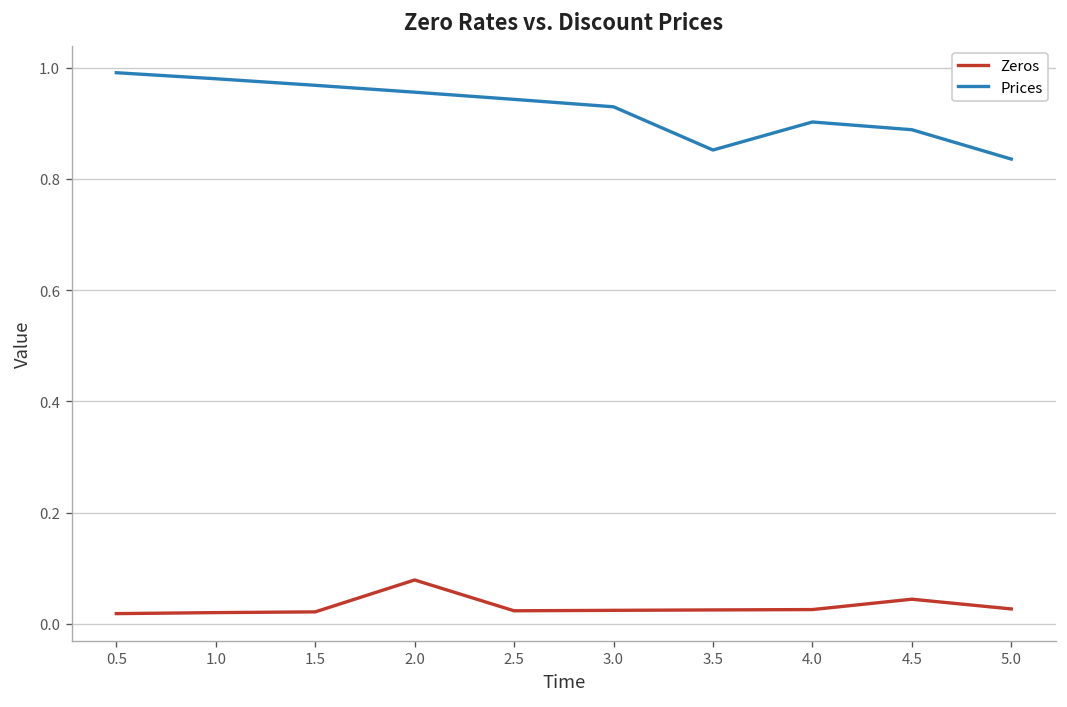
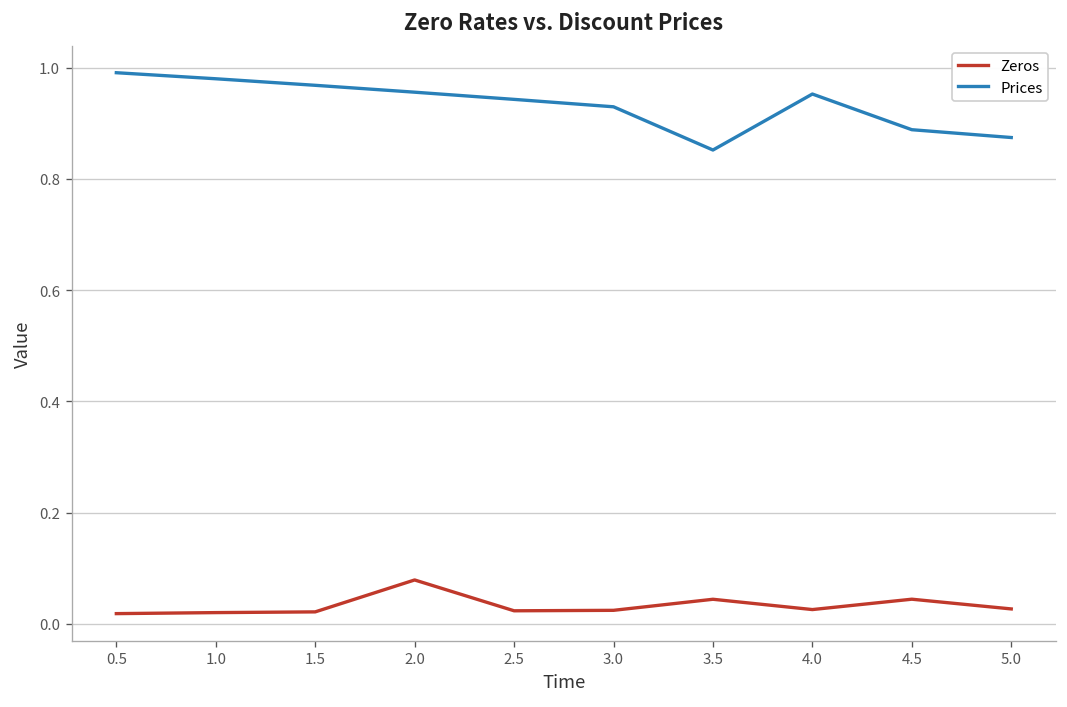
  {
    "Zeros": {
      "0.5": 0.02,
      "1.0": 0.02,
      "1.5": 0.02,
      "2.0": 0.08,
      "2.5": 0.02,
      "3.0": 0.02,
-     "3.5": 0.03,
+     "3.5": 0.04,
      "4.0": 0.03,
      "4.5": 0.04,
      "5.0": 0.03
    },
    "Prices": {
      "0.5": 0.99,
      "1.0": 0.98,
      "1.5": 0.97,
      "2.0": 0.96,
      "2.5": 0.94,
      "3.0": 0.93,
      "3.5": 0.85,
-     "4.0": 0.90,
+     "4.0": 0.95,
      "4.5": 0.89,
-     "5.0": 0.84
+     "5.0": 0.87
    }
  }
